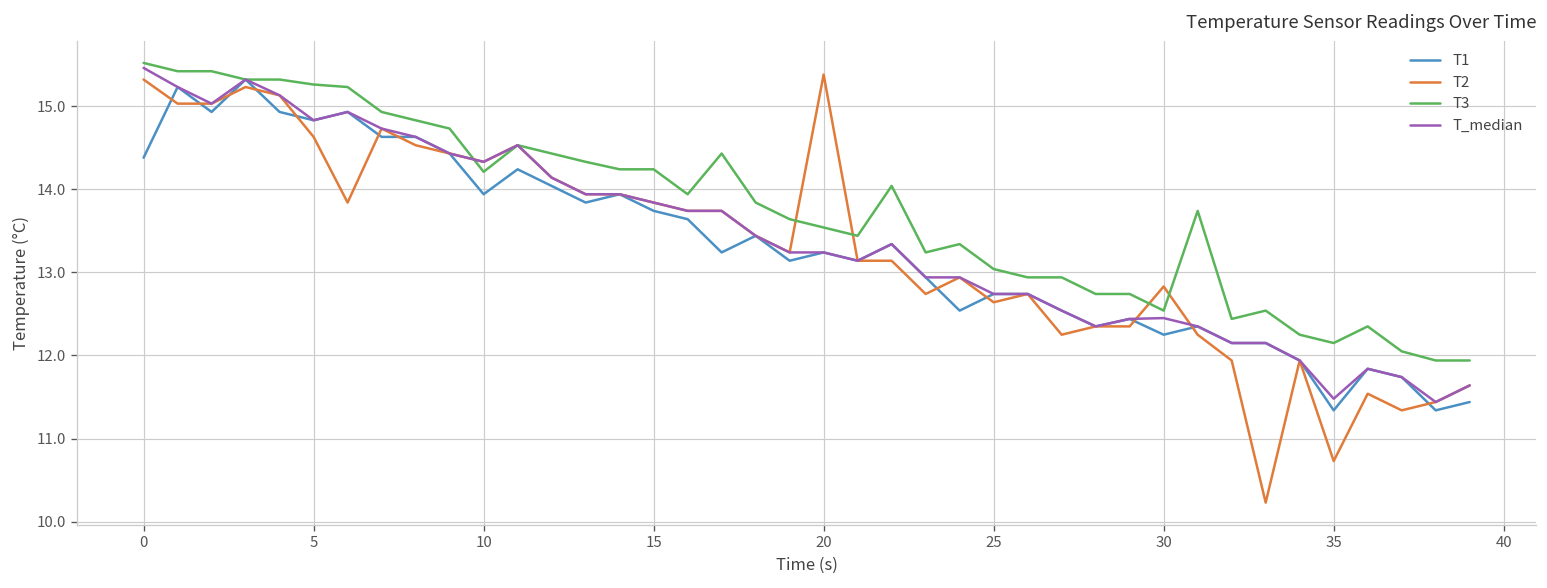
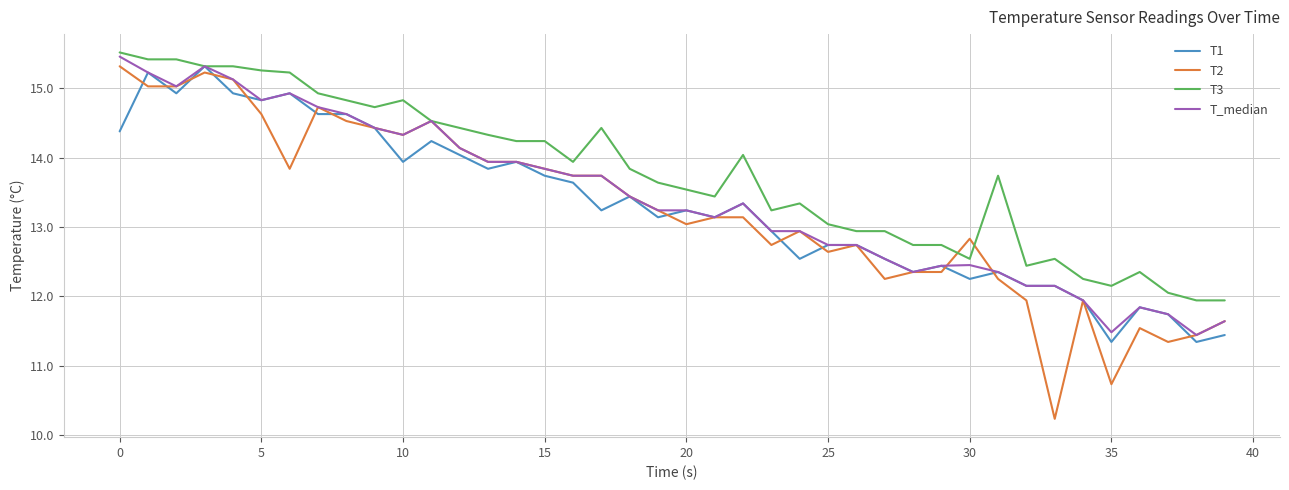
  {
    "T1": {
      "0": 14.4,
      "10": 13.9,
      "15": 13.7,
      "30": 12.3,
      "35": 11.3
    },
    "T2": {
      "0": 15.3,
      "5": 14.6,
-     "20": 15.4,
+     "20": 13.0,
      "25": 12.6,
      "30": 12.8,
      "35": 10.7
    },
    "T3": {
      "0": 15.5,
      "5": 15.3,
-     "10": 14.2,
+     "10": 14.8,
      "15": 14.2,
      "20": 13.5,
      "25": 13.0,
      "30": 12.5,
      "35": 12.2
    },
    "T_median": {
      "0": 15.5,
      "30": 12.5,
      "35": 11.5
    }
  }
